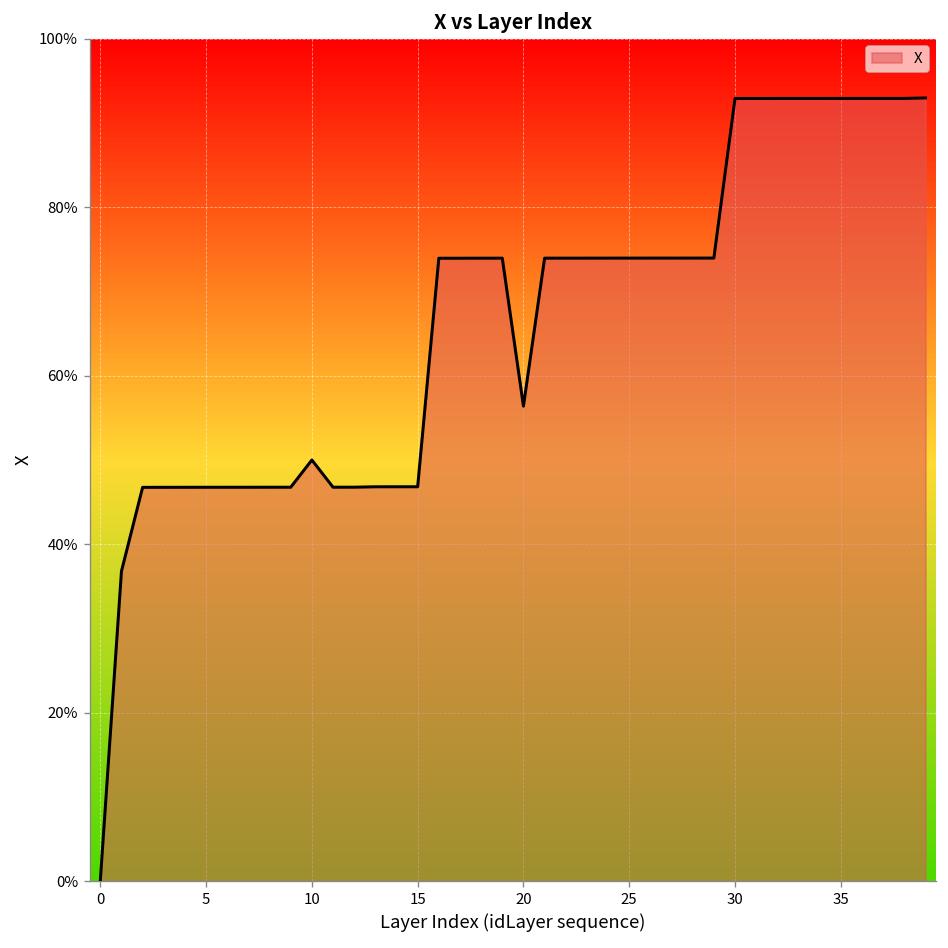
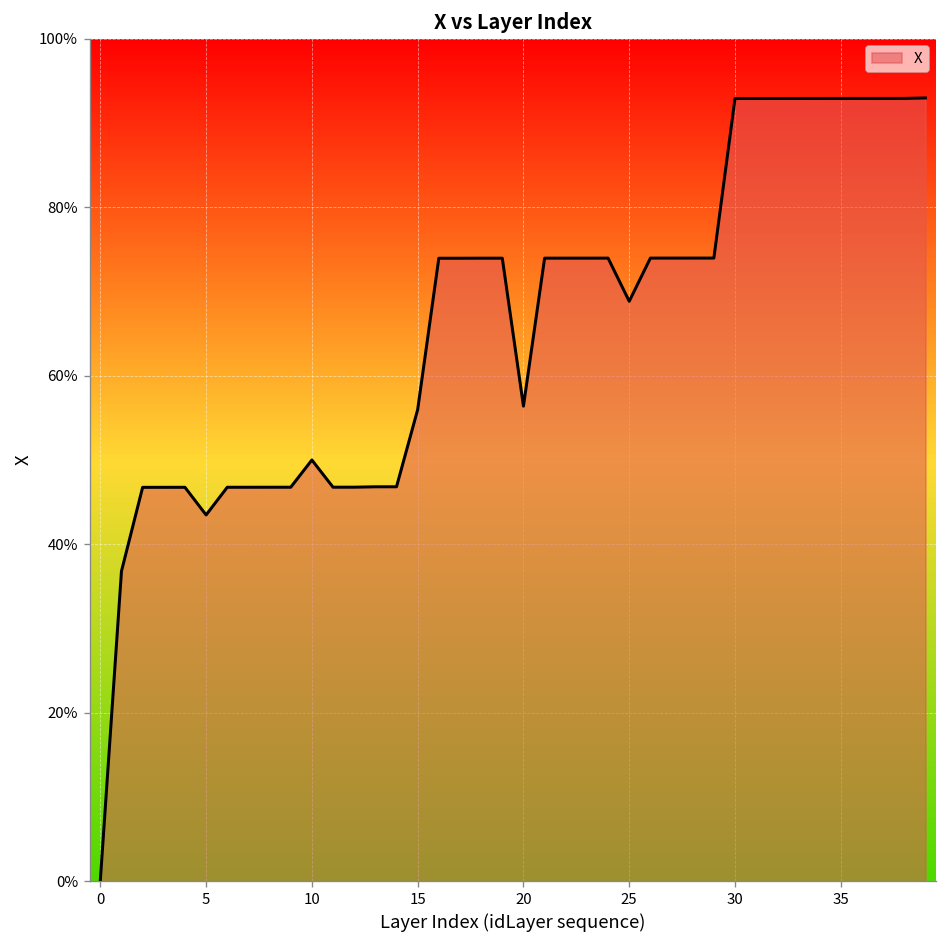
  {
    "0": "0%",
-   "5": "47%",
+   "5": "43%",
    "10": "50%",
-   "15": "47%",
+   "15": "56%",
    "20": "56%",
-   "25": "74%",
+   "25": "69%",
    "30": "93%",
    "35": "93%"
  }
